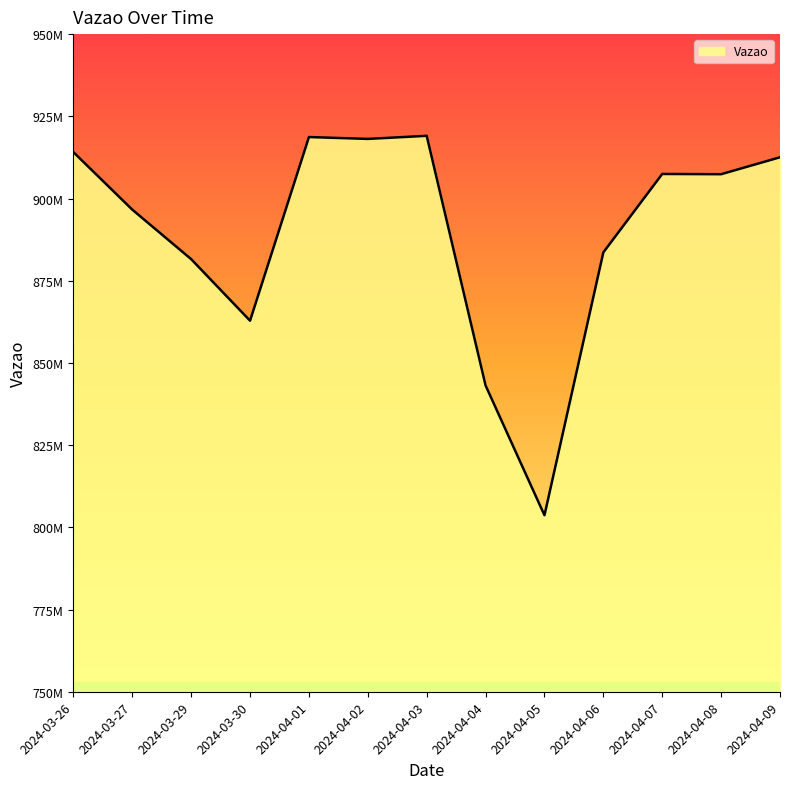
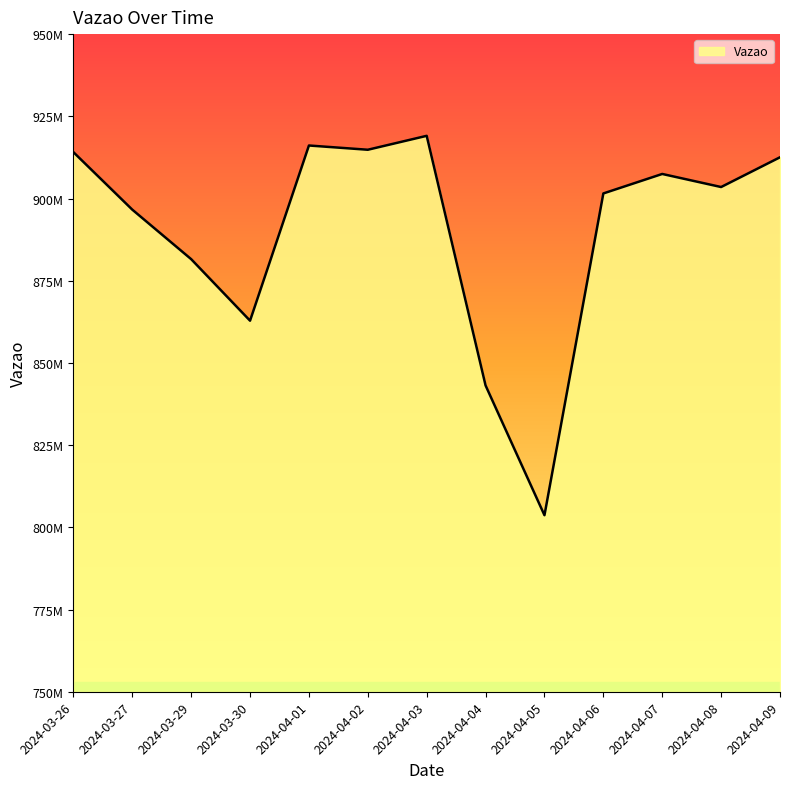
  {
    "2024-03-26": 914000000,
    "2024-03-27": 897000000,
    "2024-03-29": 882000000,
    "2024-03-30": 863000000,
-   "2024-04-01": 919000000,
-   "2024-04-02": 918000000,
+   "2024-04-01": 916000000,
+   "2024-04-02": 915000000,
    "2024-04-03": 919000000,
    "2024-04-04": 843000000,
    "2024-04-05": 804000000,
-   "2024-04-06": 884000000,
+   "2024-04-06": 902000000,
    "2024-04-07": 907000000,
-   "2024-04-08": 907000000,
+   "2024-04-08": 903000000,
    "2024-04-09": 913000000
  }
